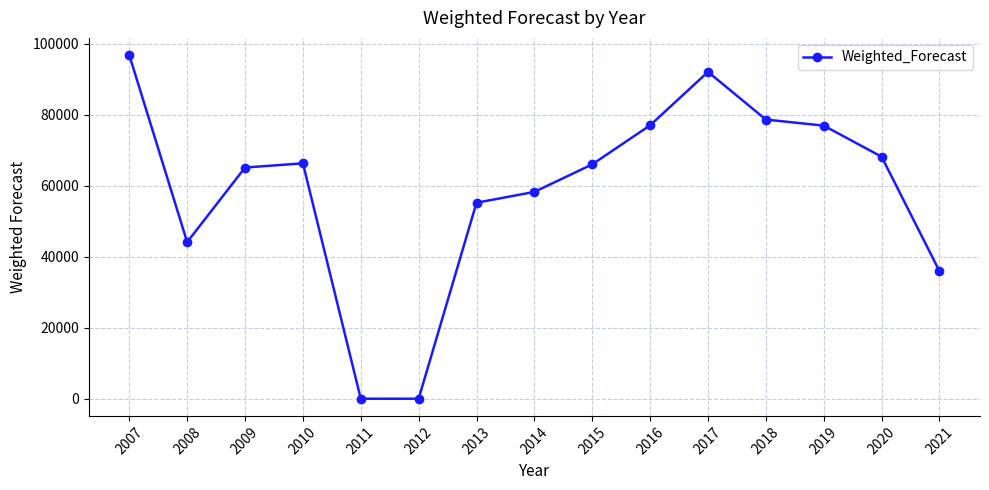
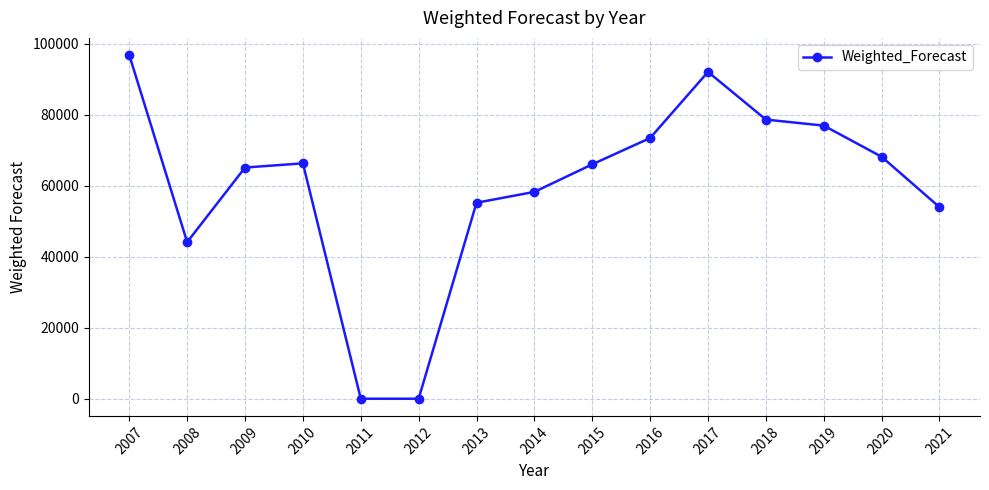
  {
    "2007": 97000,
    "2008": 44000,
    "2009": 65000,
    "2010": 66000,
    "2011": 0,
    "2012": 0,
    "2013": 55000,
    "2014": 58000,
    "2015": 66000,
-   "2016": 77000,
+   "2016": 73000,
    "2017": 92000,
    "2018": 79000,
    "2019": 77000,
    "2020": 68000,
-   "2021": 36000
+   "2021": 54000
  }
